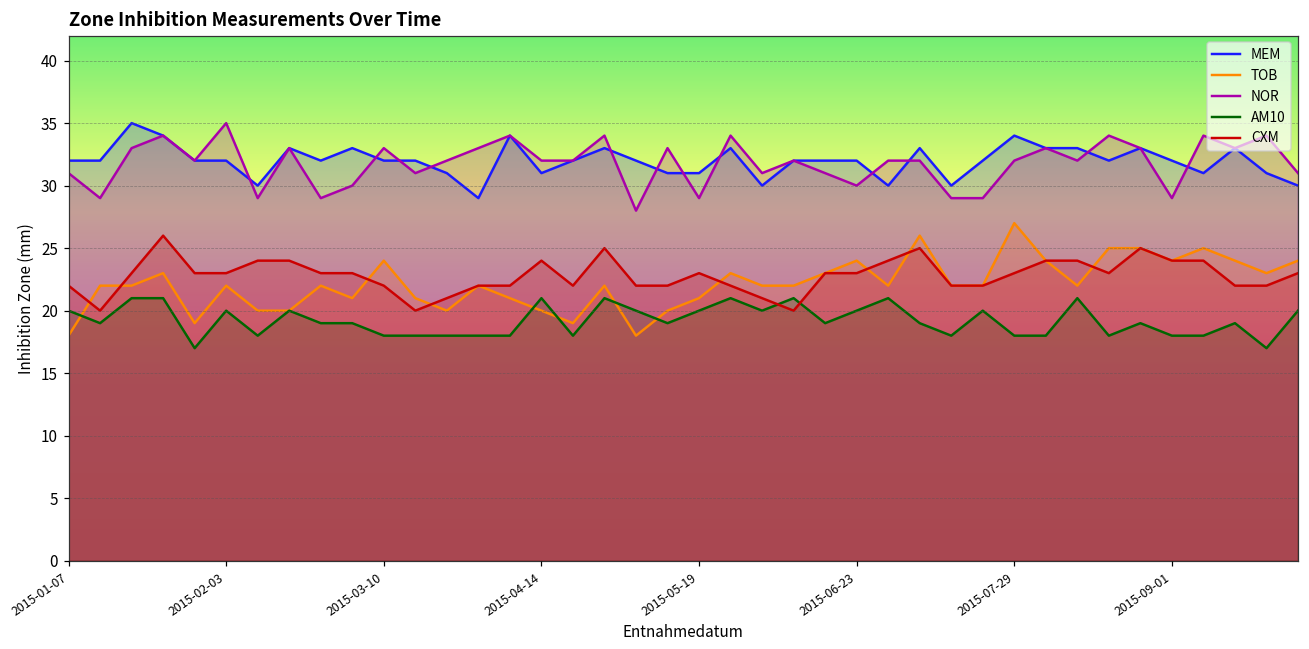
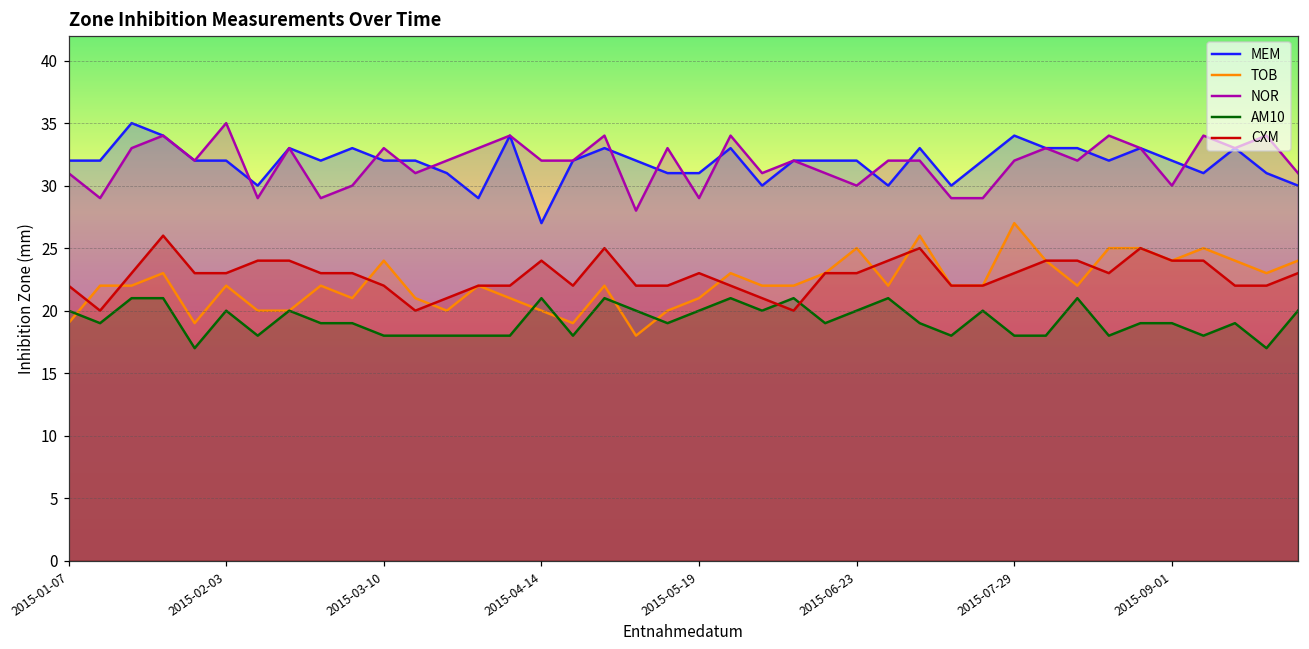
  {
    "MEM": {
      "2015-01-07": 32,
      "2015-02-03": 32,
      "2015-03-10": 32,
-     "2015-04-14": 31,
+     "2015-04-14": 27,
      "2015-05-19": 31,
      "2015-06-23": 32,
      "2015-07-29": 34,
      "2015-09-01": 32
    },
    "TOB": {
-     "2015-01-07": 18,
+     "2015-01-07": 19,
      "2015-02-03": 22,
      "2015-03-10": 24,
      "2015-04-14": 20,
      "2015-05-19": 21,
-     "2015-06-23": 24,
+     "2015-06-23": 25,
      "2015-07-29": 27
    },
    "NOR": {
      "2015-01-07": 31,
      "2015-02-03": 35,
      "2015-03-10": 33,
      "2015-04-14": 32,
      "2015-05-19": 29,
      "2015-06-23": 30,
      "2015-07-29": 32,
-     "2015-09-01": 29
+     "2015-09-01": 30
    },
    "AM10": {
      "2015-01-07": 20,
      "2015-02-03": 20,
      "2015-03-10": 18,
      "2015-04-14": 21,
      "2015-05-19": 20,
      "2015-06-23": 20,
      "2015-07-29": 18,
-     "2015-09-01": 18
+     "2015-09-01": 19
    },
    "CXM": {
      "2015-01-07": 22,
      "2015-02-03": 23,
      "2015-03-10": 22,
      "2015-04-14": 24,
      "2015-05-19": 23,
      "2015-06-23": 23,
      "2015-07-29": 23
    }
  }
